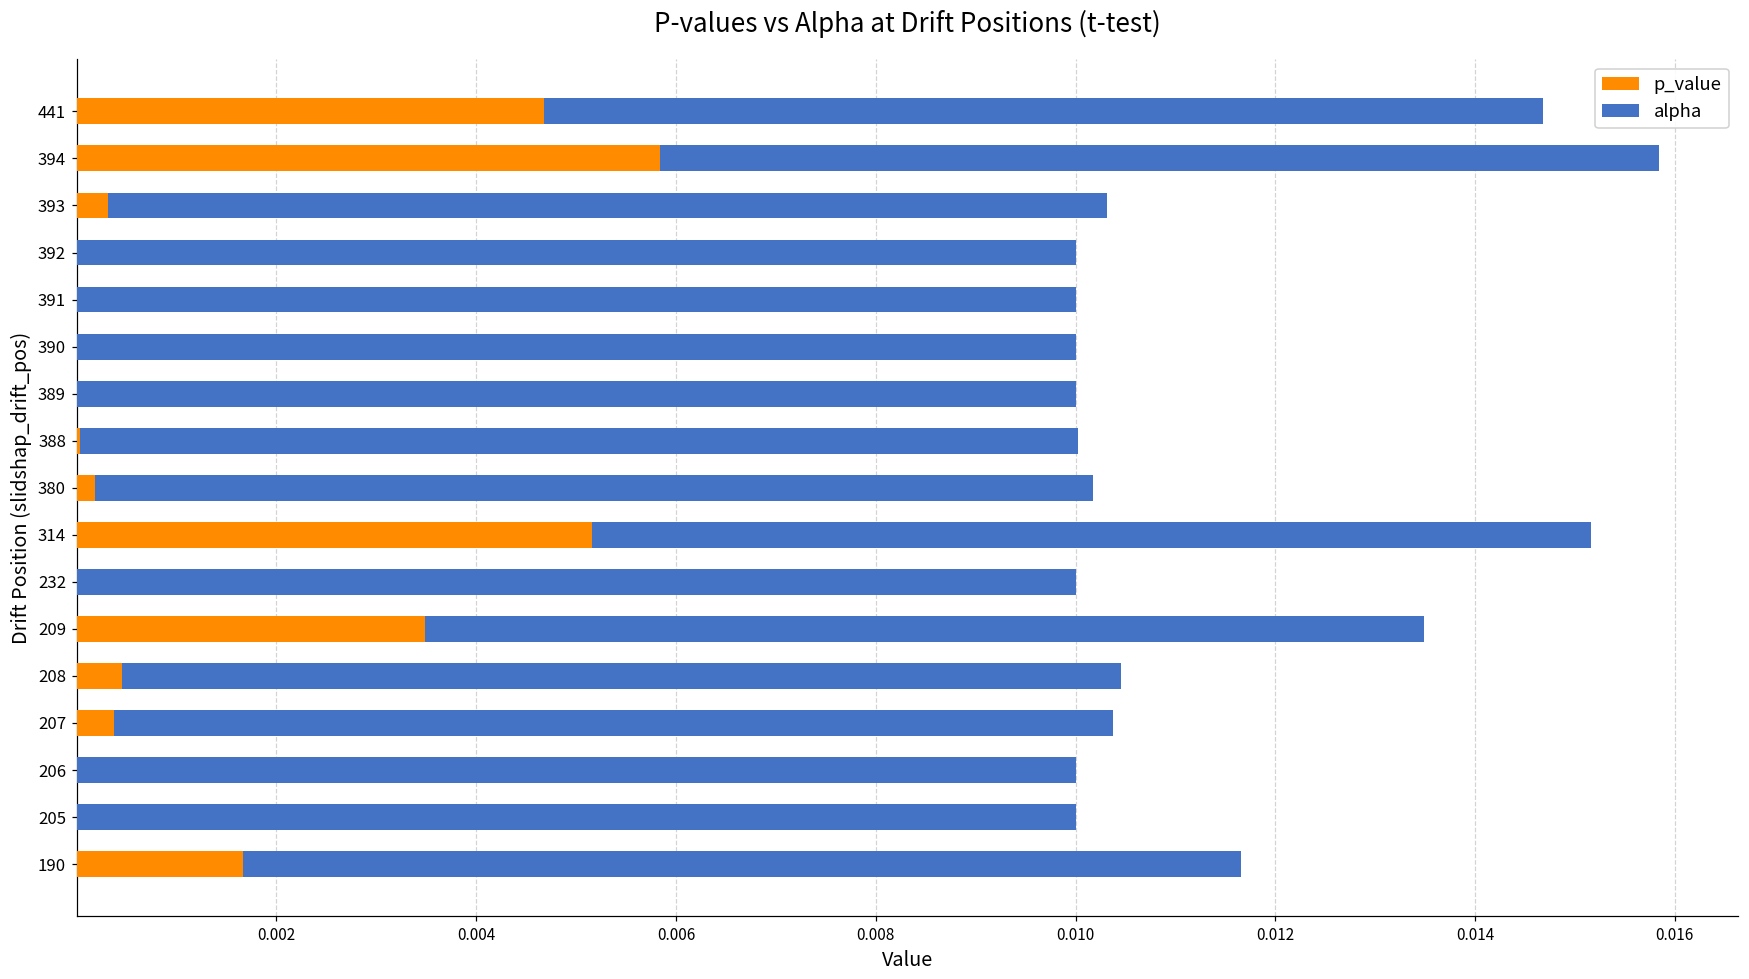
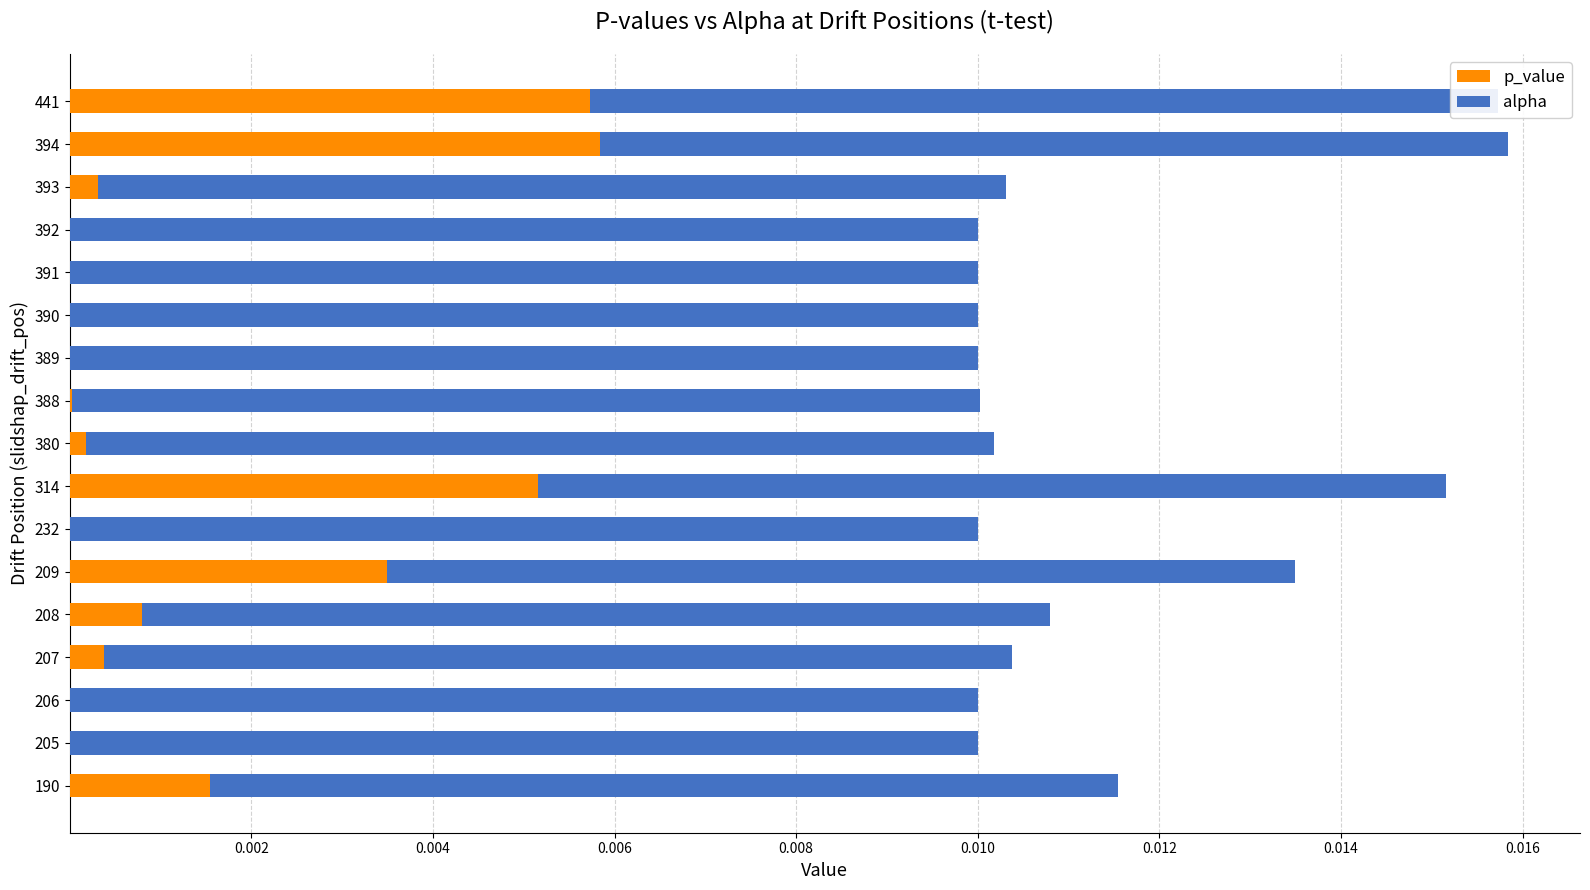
  {
    "p_value": {
-     "441": 0.0047,
+     "441": 0.0057,
      "394": 0.0058,
      "393": 0.0003,
      "388": 0.0000,
      "380": 0.0002,
      "314": 0.0052,
      "209": 0.0035,
-     "208": 0.0005,
+     "208": 0.0008,
      "207": 0.0004,
-     "190": 0.0017
+     "190": 0.0015
    },
    "alpha": {
      "394": 0.0100,
      "393": 0.0100,
      "392": 0.0100,
      "391": 0.0100,
      "390": 0.0100,
      "389": 0.0100,
      "388": 0.0100,
      "380": 0.0100,
      "314": 0.0100,
      "232": 0.0100,
      "209": 0.0100,
      "208": 0.0100,
      "207": 0.0100,
      "206": 0.0100,
      "205": 0.0100,
      "190": 0.0100
    }
  }
